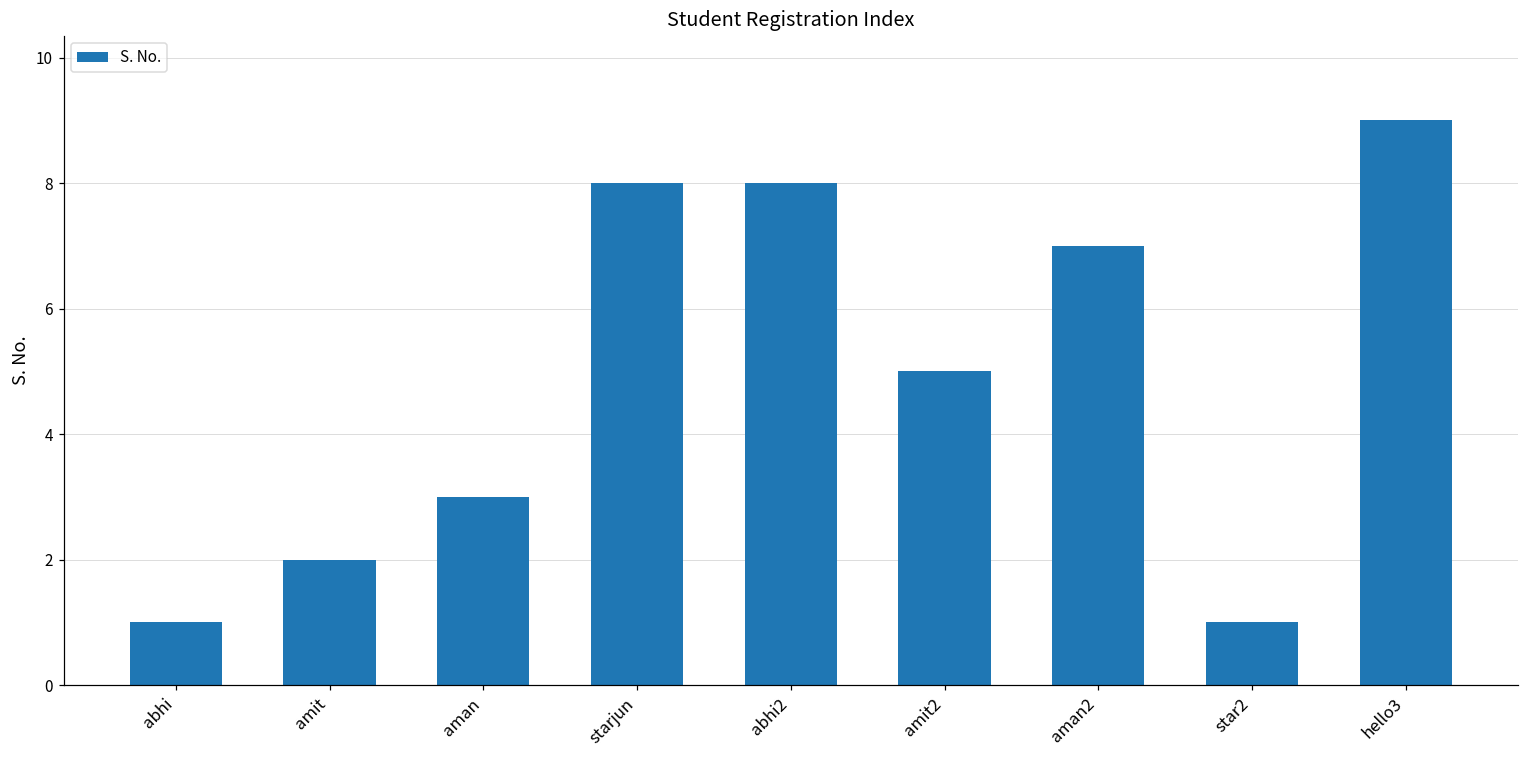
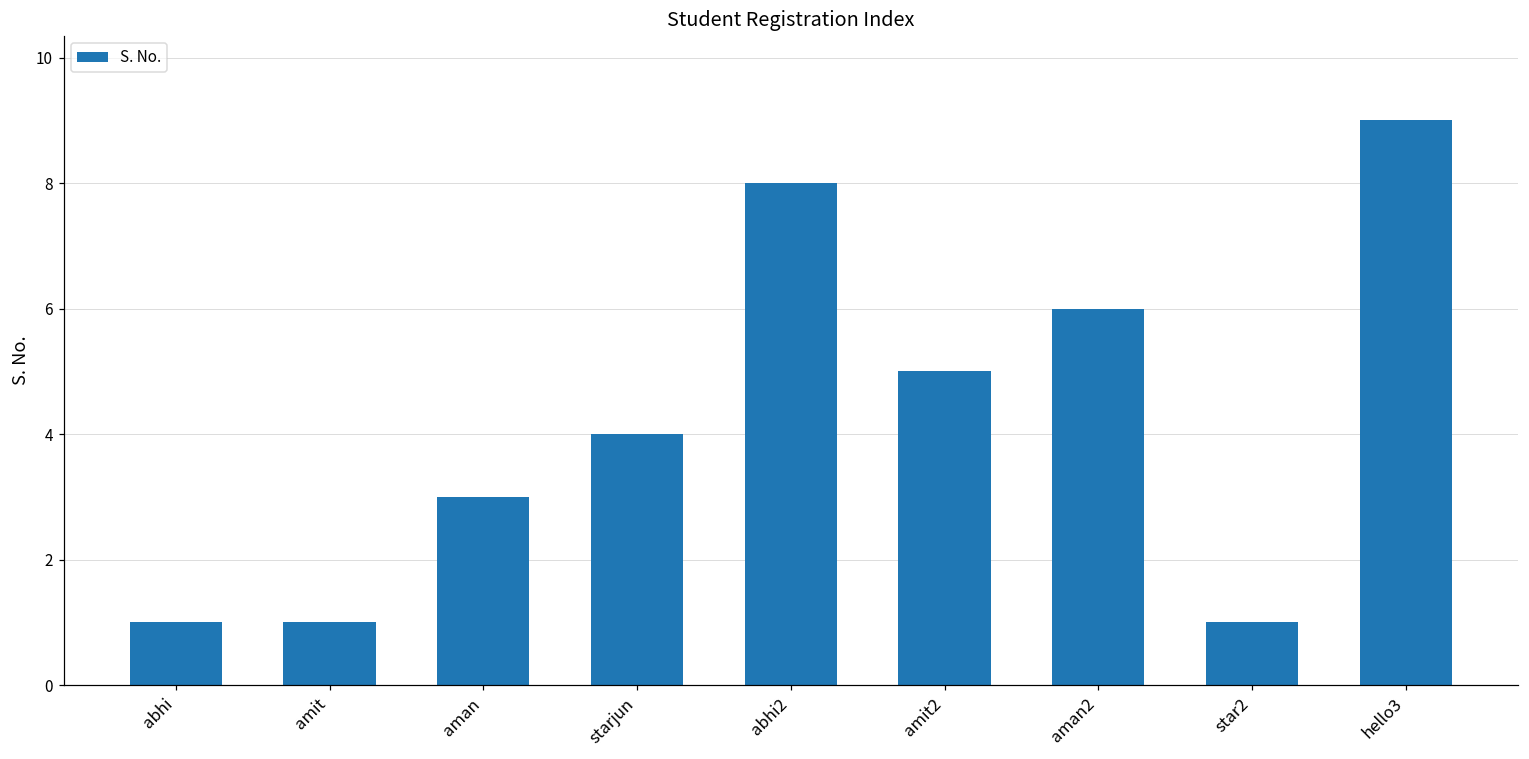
  {
    "abhi": 1,
-   "amit": 2,
+   "amit": 1,
    "aman": 3,
-   "starjun": 8,
+   "starjun": 4,
    "abhi2": 8,
    "amit2": 5,
-   "aman2": 7,
+   "aman2": 6,
    "star2": 1,
    "hello3": 9
  }
